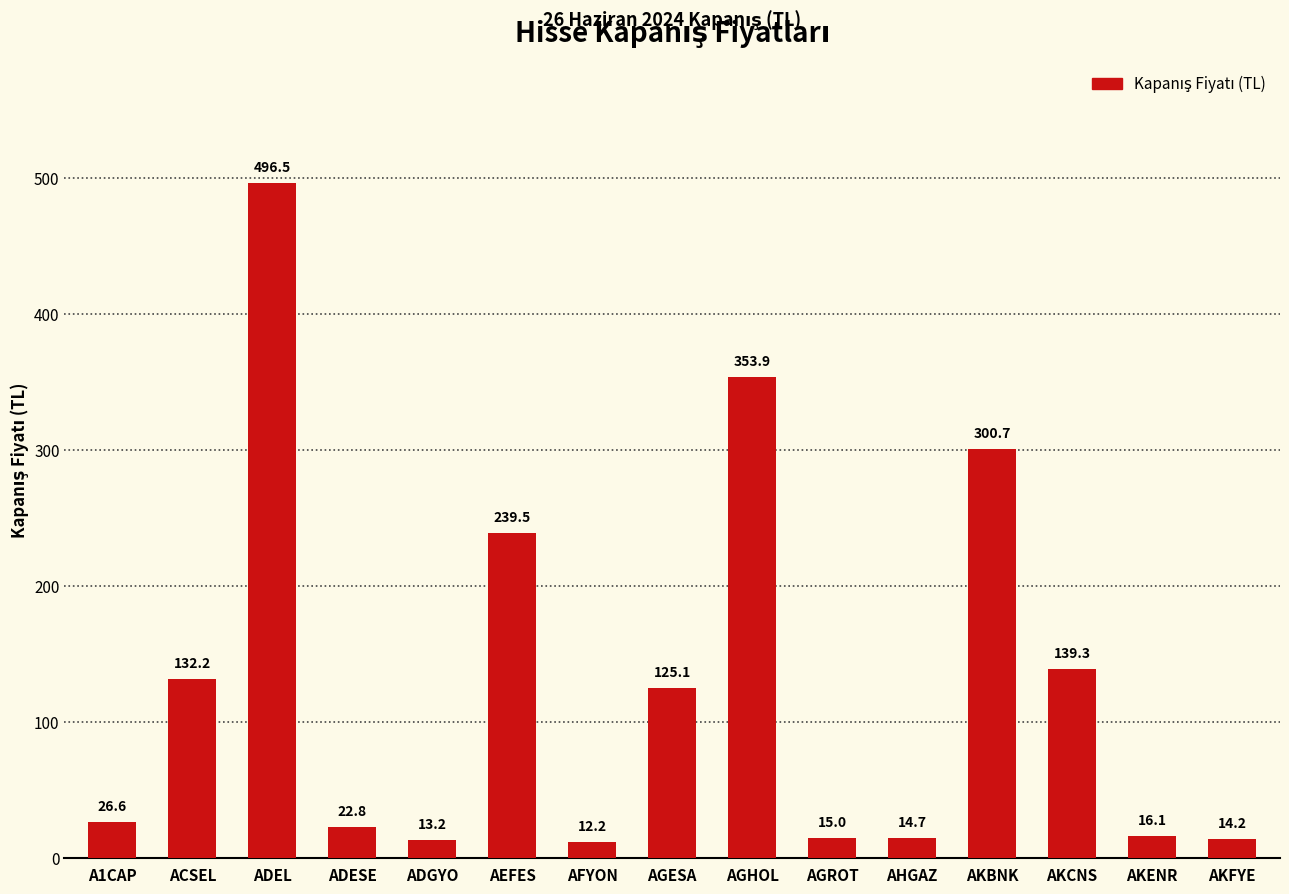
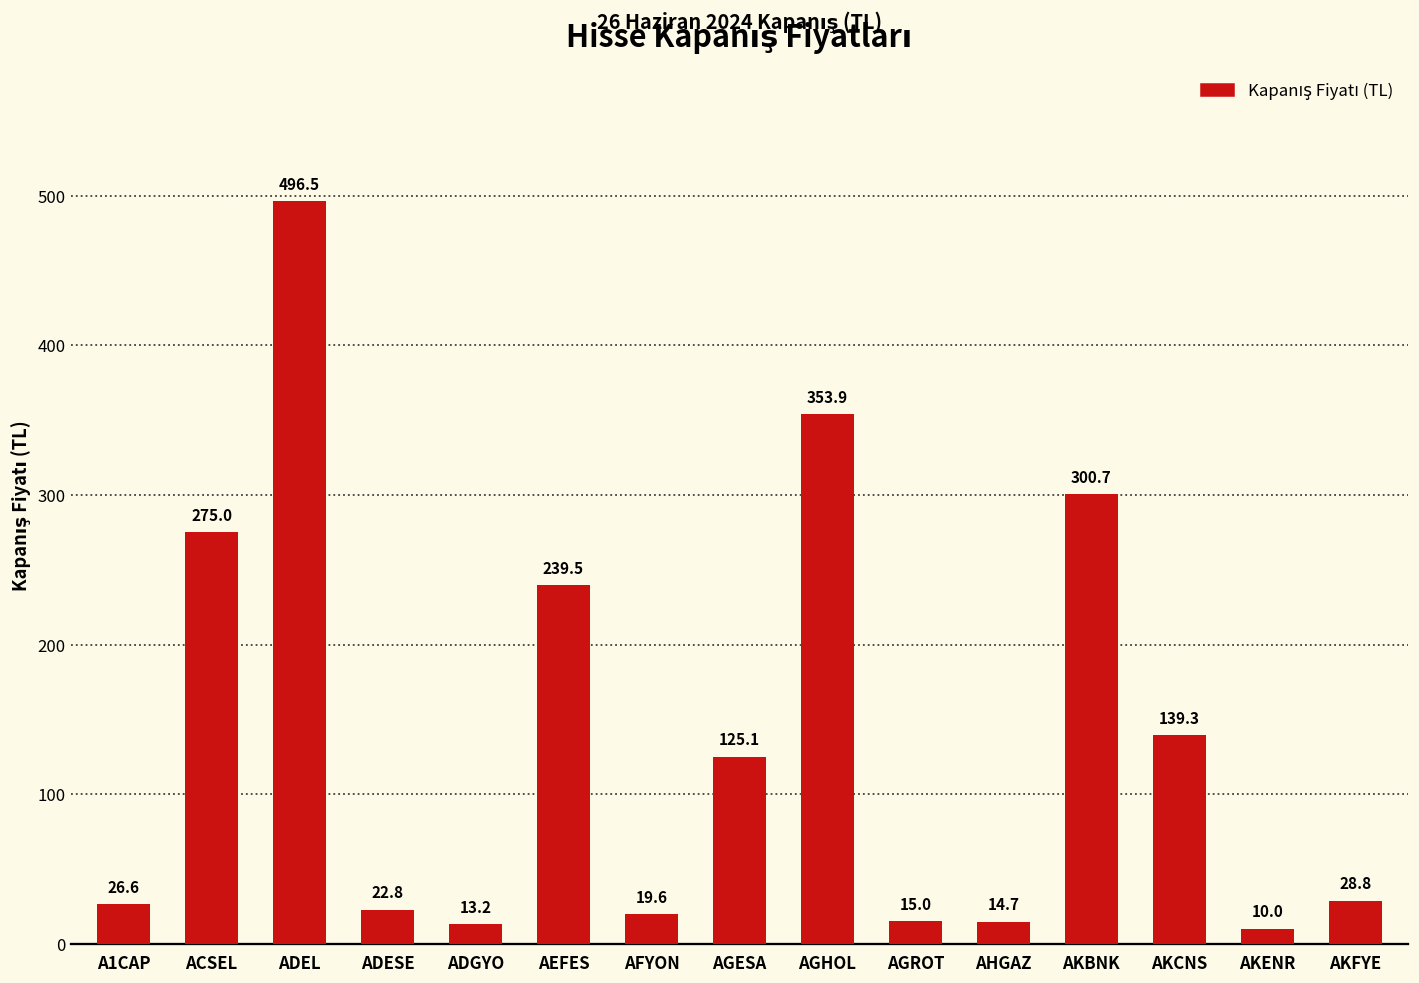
  {
    "A1CAP": 26.6,
-   "ACSEL": 132.2,
+   "ACSEL": 275.0,
    "ADEL": 496.5,
    "ADESE": 22.8,
    "ADGYO": 13.2,
    "AEFES": 239.5,
-   "AFYON": 12.2,
+   "AFYON": 19.6,
    "AGESA": 125.1,
    "AGHOL": 353.9,
    "AGROT": 15.0,
    "AHGAZ": 14.7,
    "AKBNK": 300.7,
    "AKCNS": 139.3,
-   "AKENR": 16.1,
-   "AKFYE": 14.2
+   "AKENR": 10.0,
+   "AKFYE": 28.8
  }
